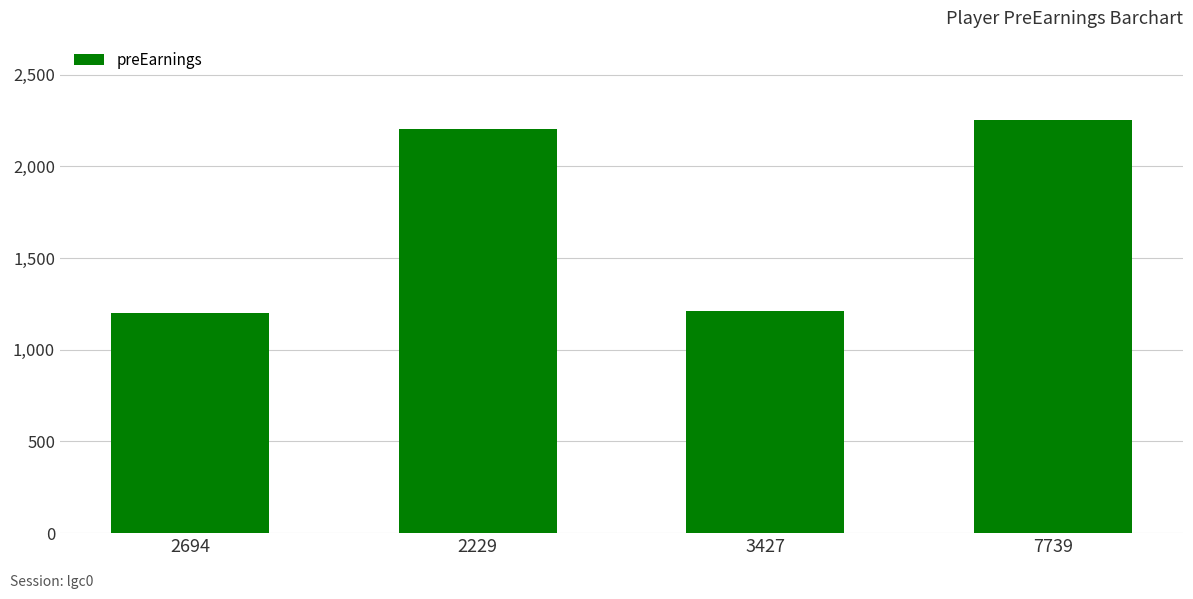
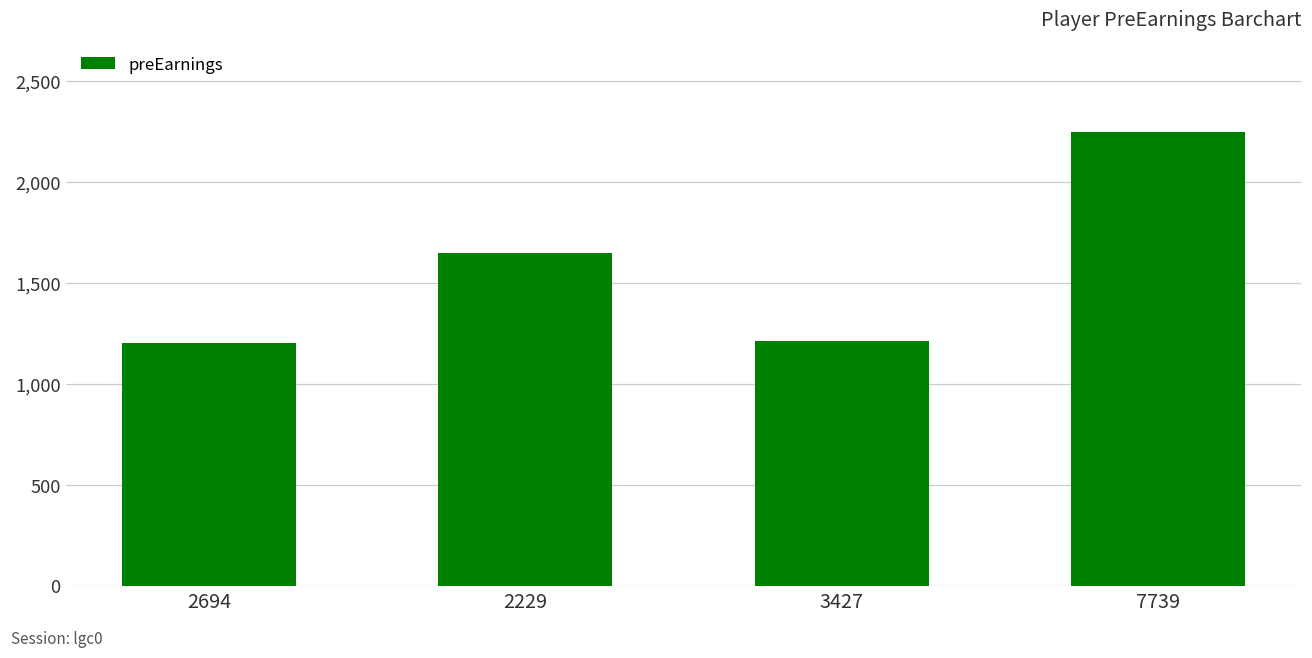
  {
    "2694": "1,200",
-   "2229": "2,200",
+   "2229": "1,650",
    "3427": "1,210",
    "7739": "2,250"
  }
